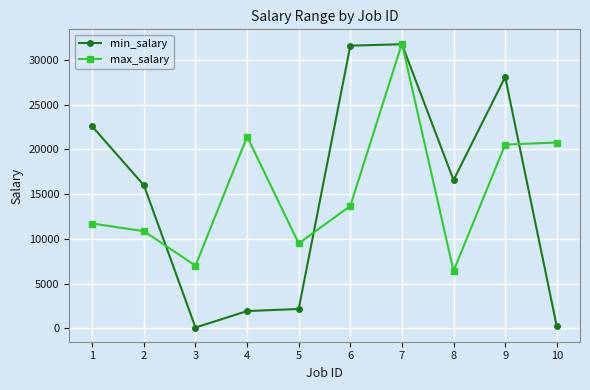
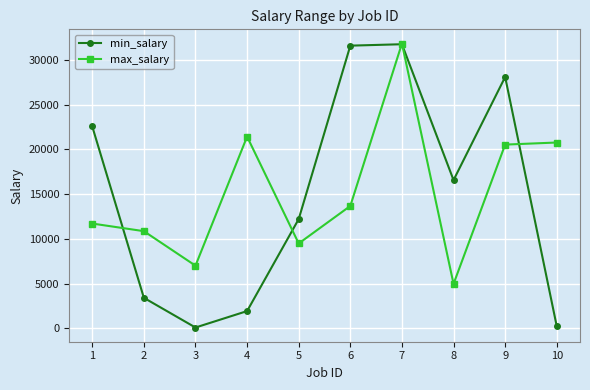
  {
    "min_salary": {
      "1": 23000,
-     "2": 16000,
+     "2": 3000,
      "3": 0,
      "4": 2000,
-     "5": 2000,
+     "5": 12000,
      "6": 32000,
      "8": 17000,
      "9": 28000,
      "10": 0
    },
    "max_salary": {
      "1": 12000,
      "2": 11000,
      "3": 7000,
      "4": 21000,
      "5": 9000,
      "6": 14000,
-     "8": 6000,
+     "8": 5000,
      "9": 21000,
      "10": 21000
    }
  }
